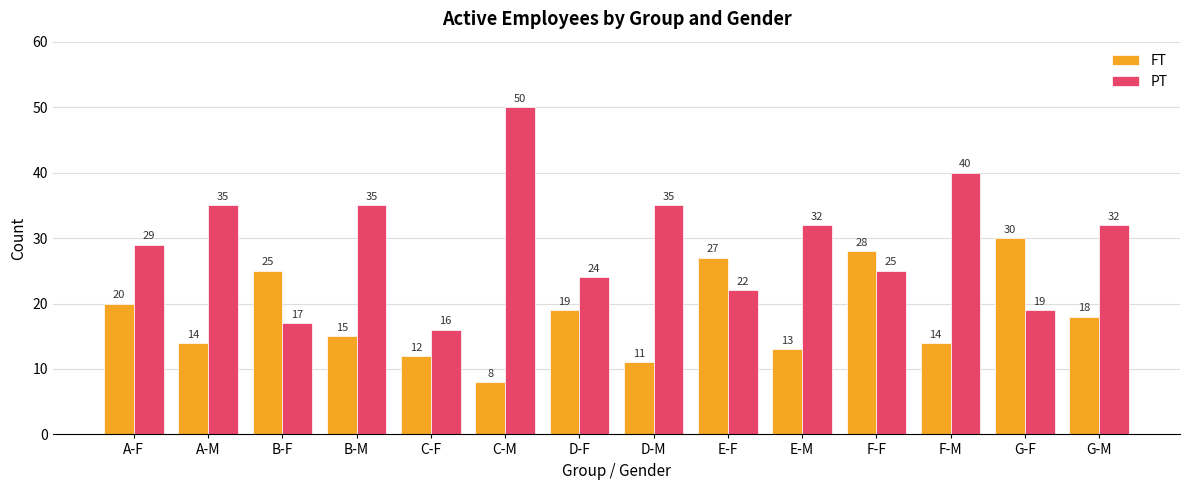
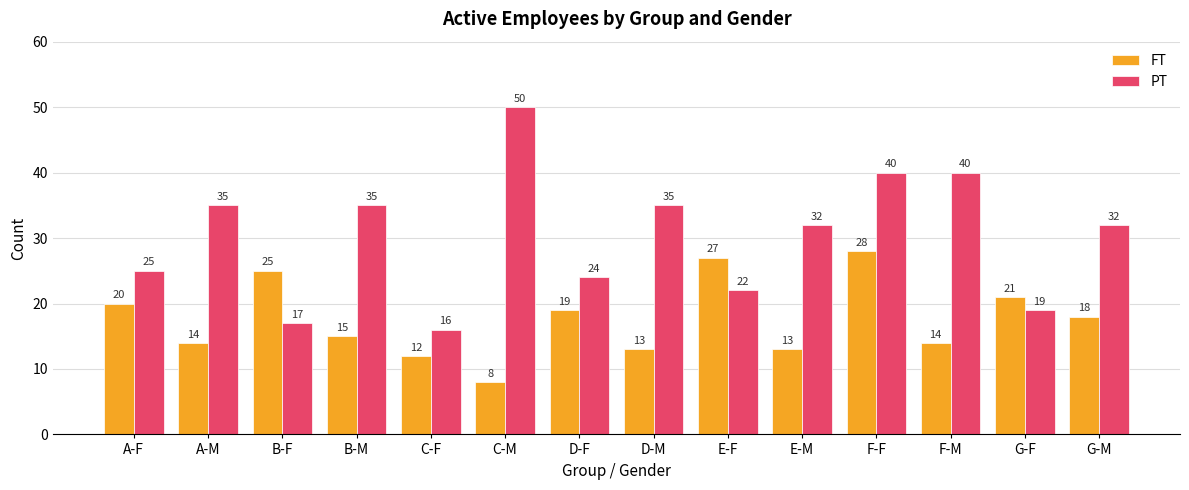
  {
    "FT": {
      "A-F": 20,
      "A-M": 14,
      "B-F": 25,
      "B-M": 15,
      "C-F": 12,
      "C-M": 8,
      "D-F": 19,
-     "D-M": 11,
+     "D-M": 13,
      "E-F": 27,
      "E-M": 13,
      "F-F": 28,
      "F-M": 14,
-     "G-F": 30,
+     "G-F": 21,
      "G-M": 18
    },
    "PT": {
-     "A-F": 29,
+     "A-F": 25,
      "A-M": 35,
      "B-F": 17,
      "B-M": 35,
      "C-F": 16,
      "C-M": 50,
      "D-F": 24,
      "D-M": 35,
      "E-F": 22,
      "E-M": 32,
-     "F-F": 25,
+     "F-F": 40,
      "F-M": 40,
      "G-F": 19,
      "G-M": 32
    }
  }
